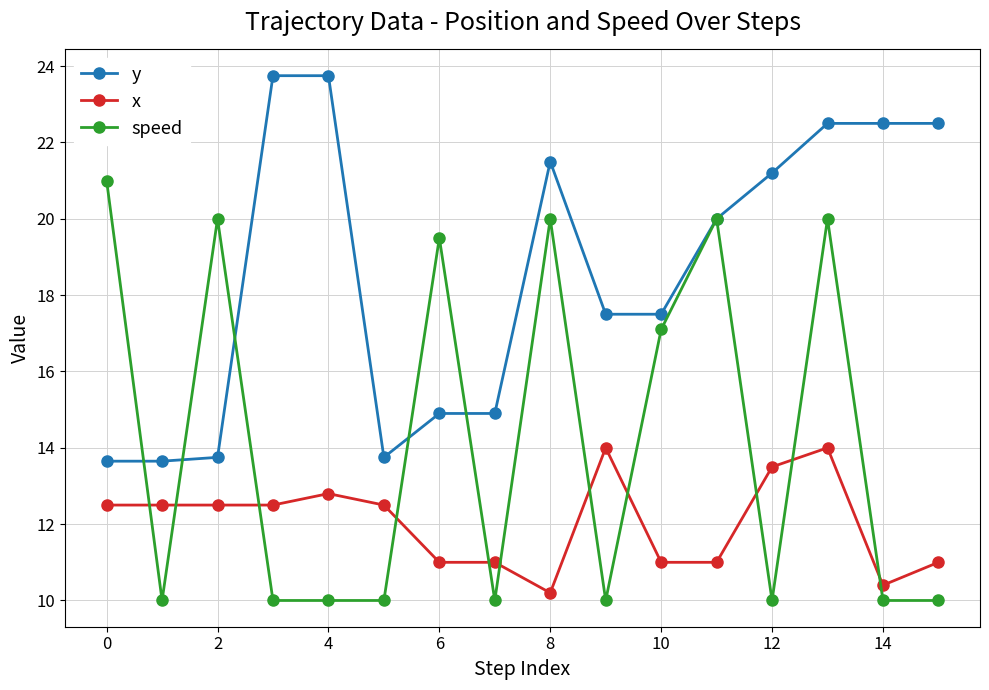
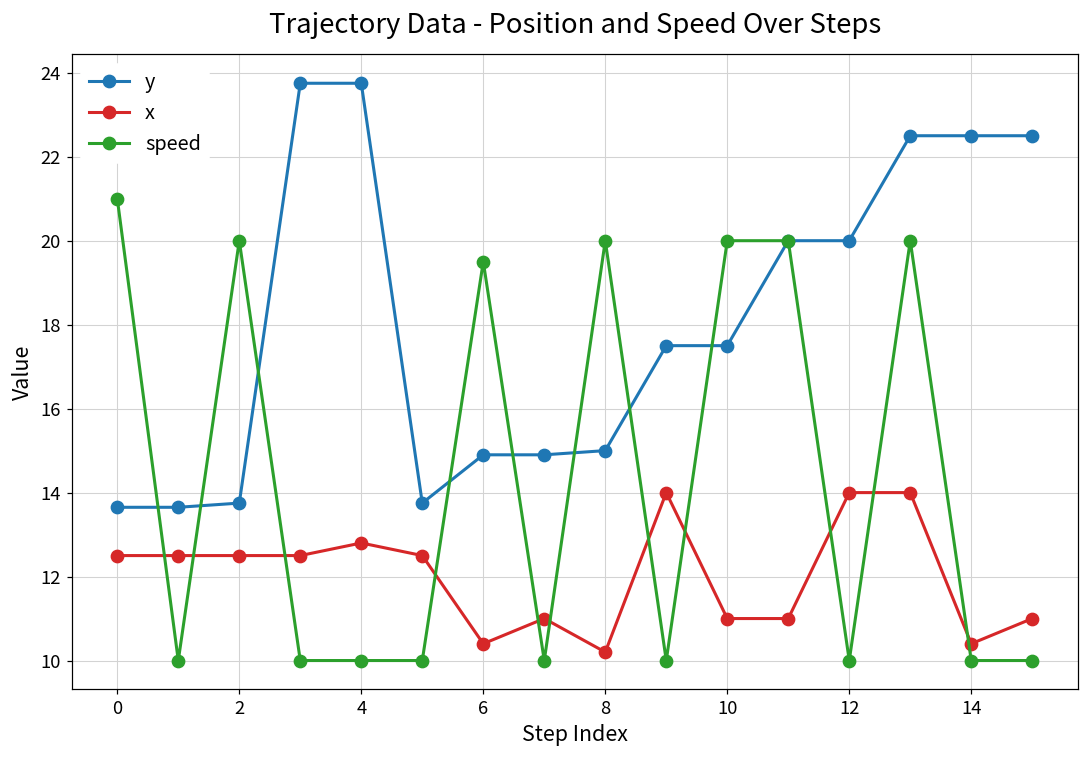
  {
    "y": {
      "0": 13.7,
      "2": 13.8,
      "4": 23.8,
      "6": 14.9,
-     "8": 21.5,
+     "8": 15.0,
      "10": 17.5,
-     "12": 21.2,
+     "12": 20.0,
      "14": 22.5
    },
    "x": {
      "0": 12.5,
      "2": 12.5,
      "4": 12.8,
-     "6": 11.0,
+     "6": 10.4,
      "8": 10.2,
      "10": 11.0,
-     "12": 13.5,
+     "12": 14.0,
      "14": 10.4
    },
    "speed": {
      "0": 21.0,
      "2": 20.0,
      "4": 10.0,
      "6": 19.5,
      "8": 20.0,
-     "10": 17.1,
+     "10": 20.0,
      "12": 10.0,
      "14": 10.0
    }
  }
